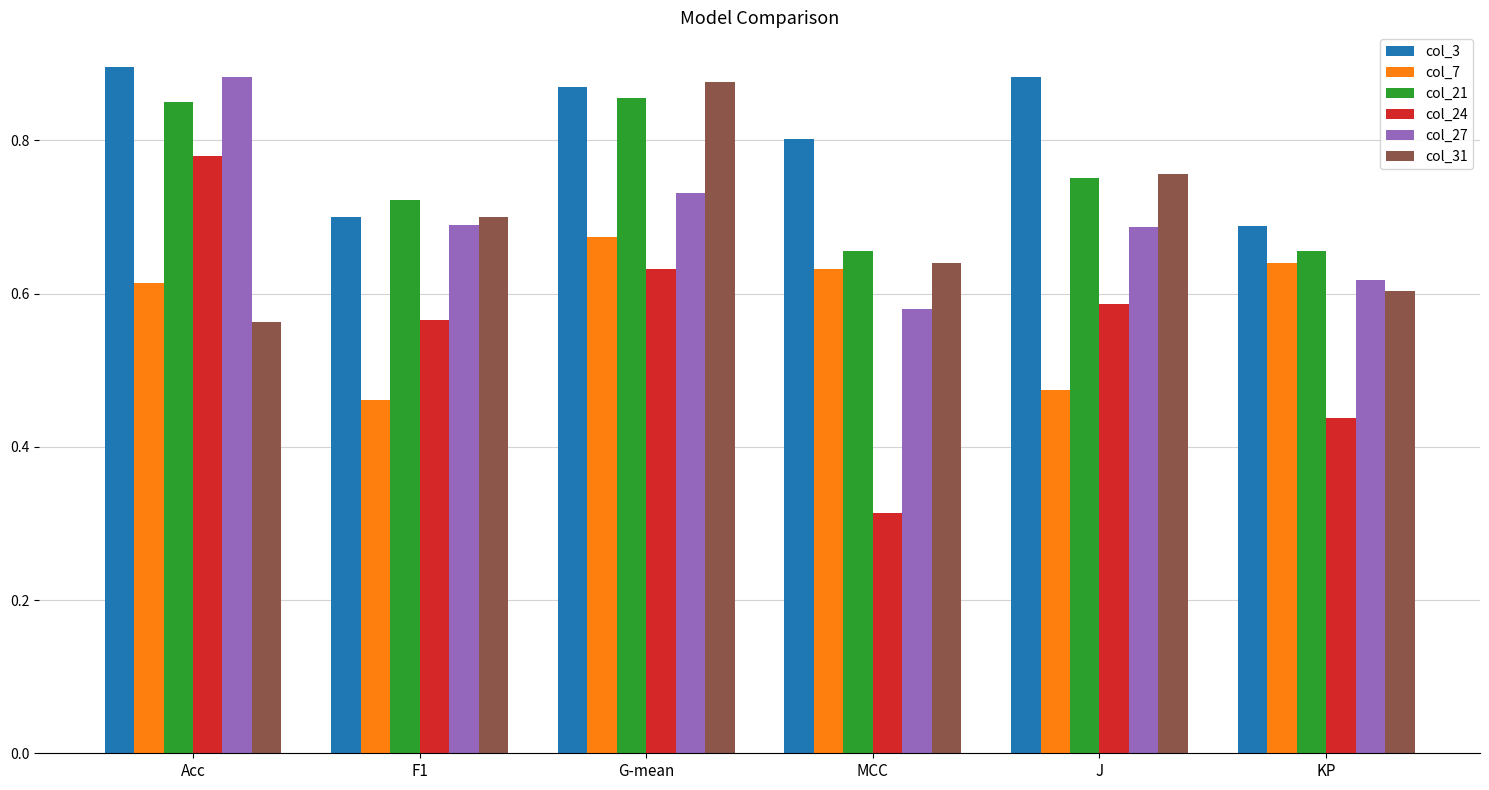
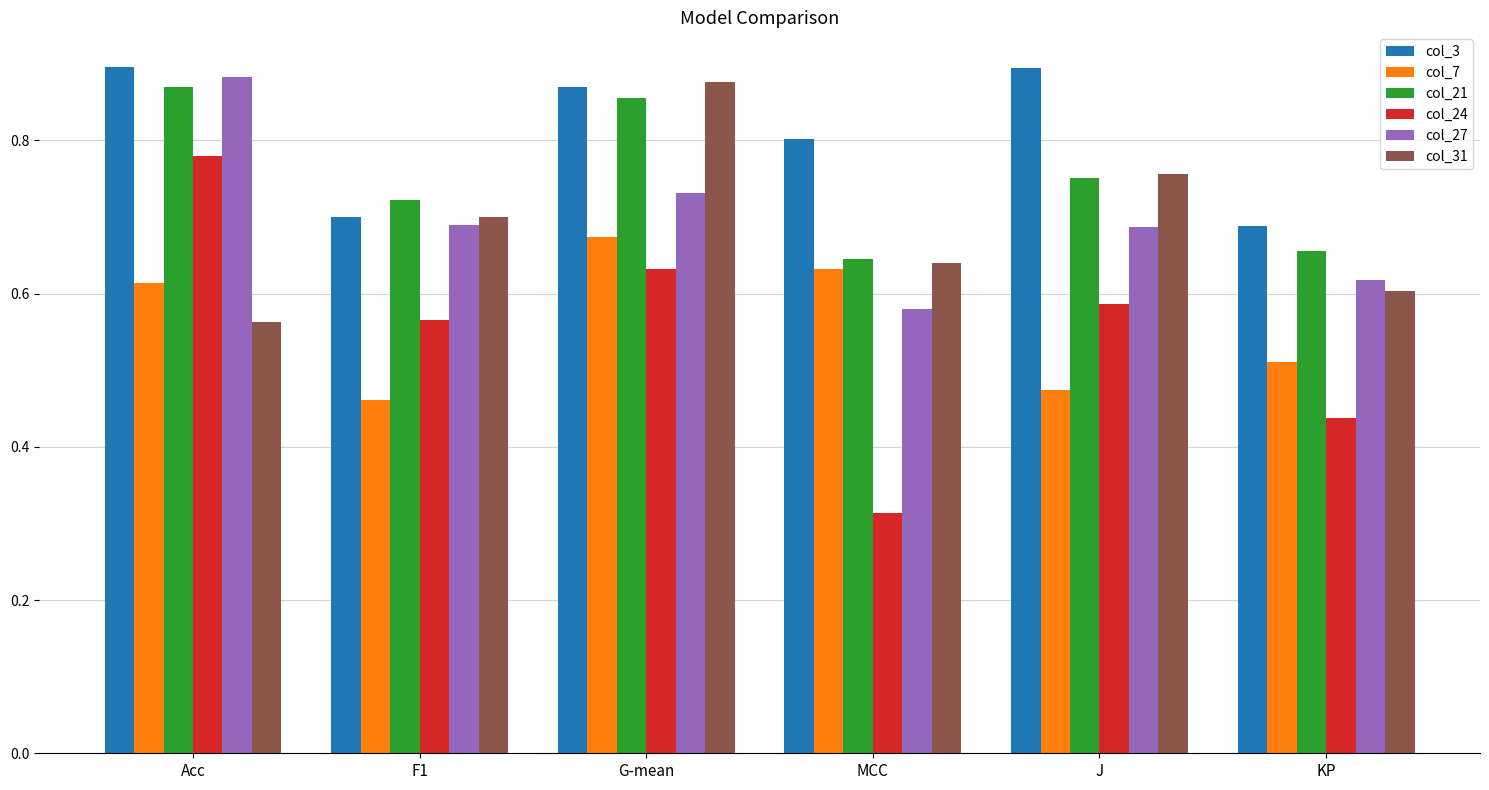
  {
    "col_3": {
      "Acc": 0.90,
      "F1": 0.70,
      "G-mean": 0.87,
      "MCC": 0.80,
-     "J": 0.88,
+     "J": 0.89,
      "KP": 0.69
    },
    "col_7": {
      "Acc": 0.61,
      "F1": 0.46,
      "G-mean": 0.67,
      "MCC": 0.63,
      "J": 0.47,
-     "KP": 0.64
+     "KP": 0.51
    },
    "col_21": {
-     "Acc": 0.85,
+     "Acc": 0.87,
      "F1": 0.72,
      "G-mean": 0.85,
-     "MCC": 0.66,
+     "MCC": 0.65,
      "J": 0.75,
      "KP": 0.66
    },
    "col_24": {
      "Acc": 0.78,
      "F1": 0.57,
      "G-mean": 0.63,
      "MCC": 0.31,
      "J": 0.59,
      "KP": 0.44
    },
    "col_27": {
      "Acc": 0.88,
      "F1": 0.69,
      "G-mean": 0.73,
      "MCC": 0.58,
      "J": 0.69,
      "KP": 0.62
    },
    "col_31": {
      "Acc": 0.56,
      "F1": 0.70,
      "G-mean": 0.88,
      "MCC": 0.64,
      "J": 0.76,
      "KP": 0.60
    }
  }
